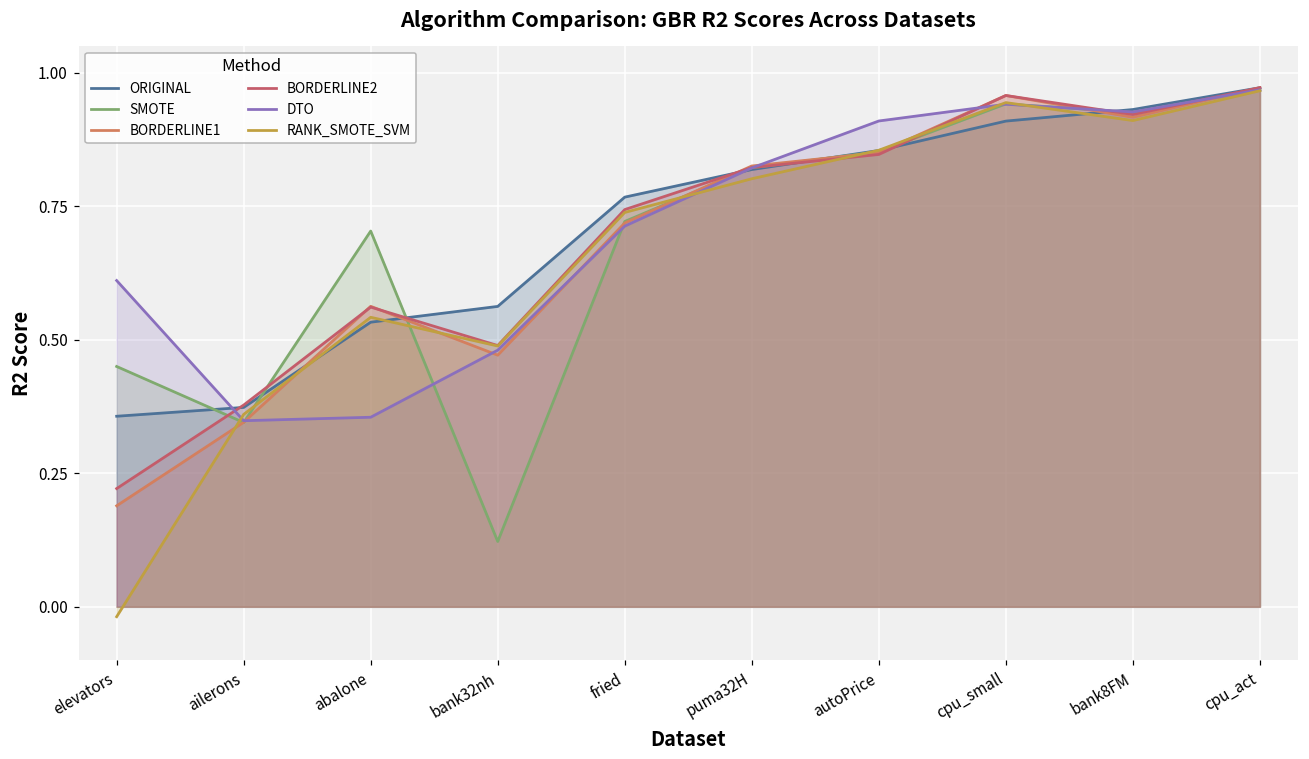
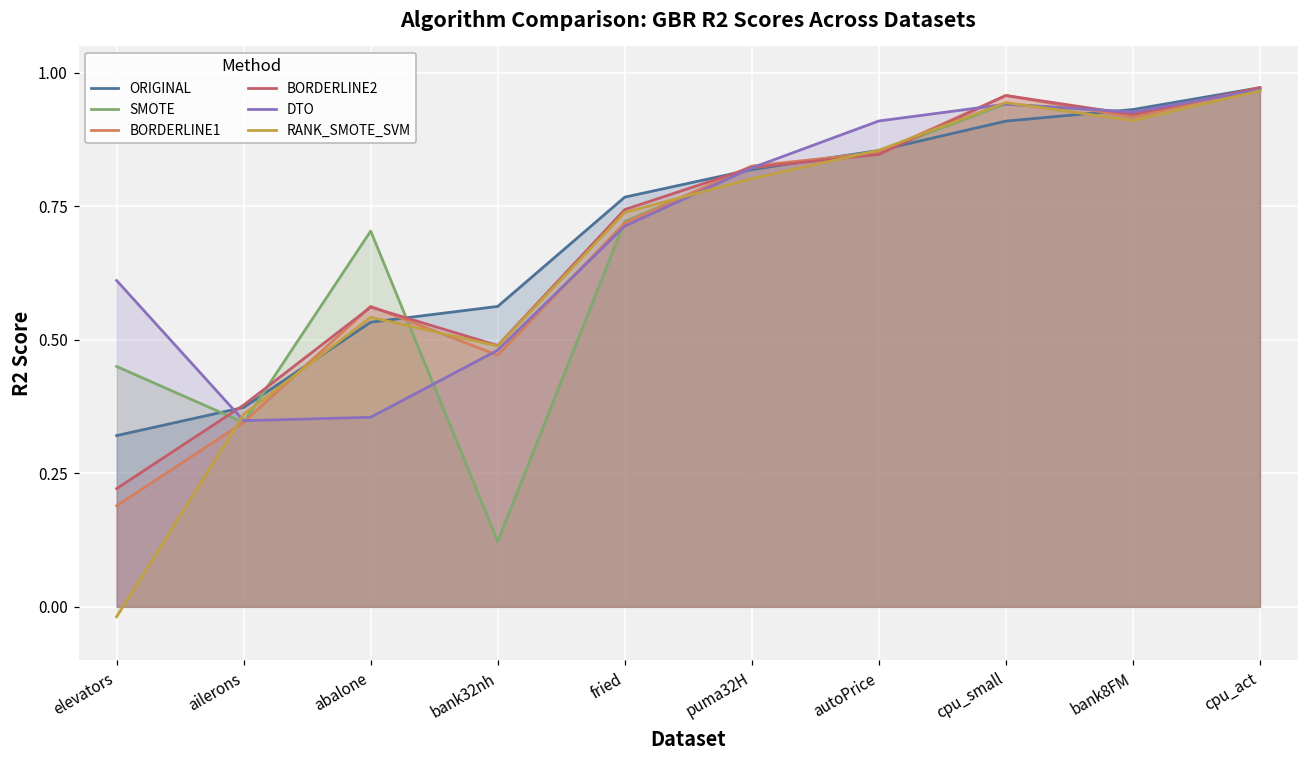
  {
    "ORIGINAL": {
-     "elevators": 0.36,
+     "elevators": 0.32,
      "abalone": 0.53,
      "bank32nh": 0.56,
      "fried": 0.77,
      "cpu_small": 0.91
    },
    "SMOTE": {
      "elevators": 0.45,
      "abalone": 0.70,
      "bank32nh": 0.12
    },
    "DTO": {
      "elevators": 0.61,
      "abalone": 0.35,
      "bank32nh": 0.48,
      "fried": 0.71,
      "autoPrice": 0.91
    }
  }
